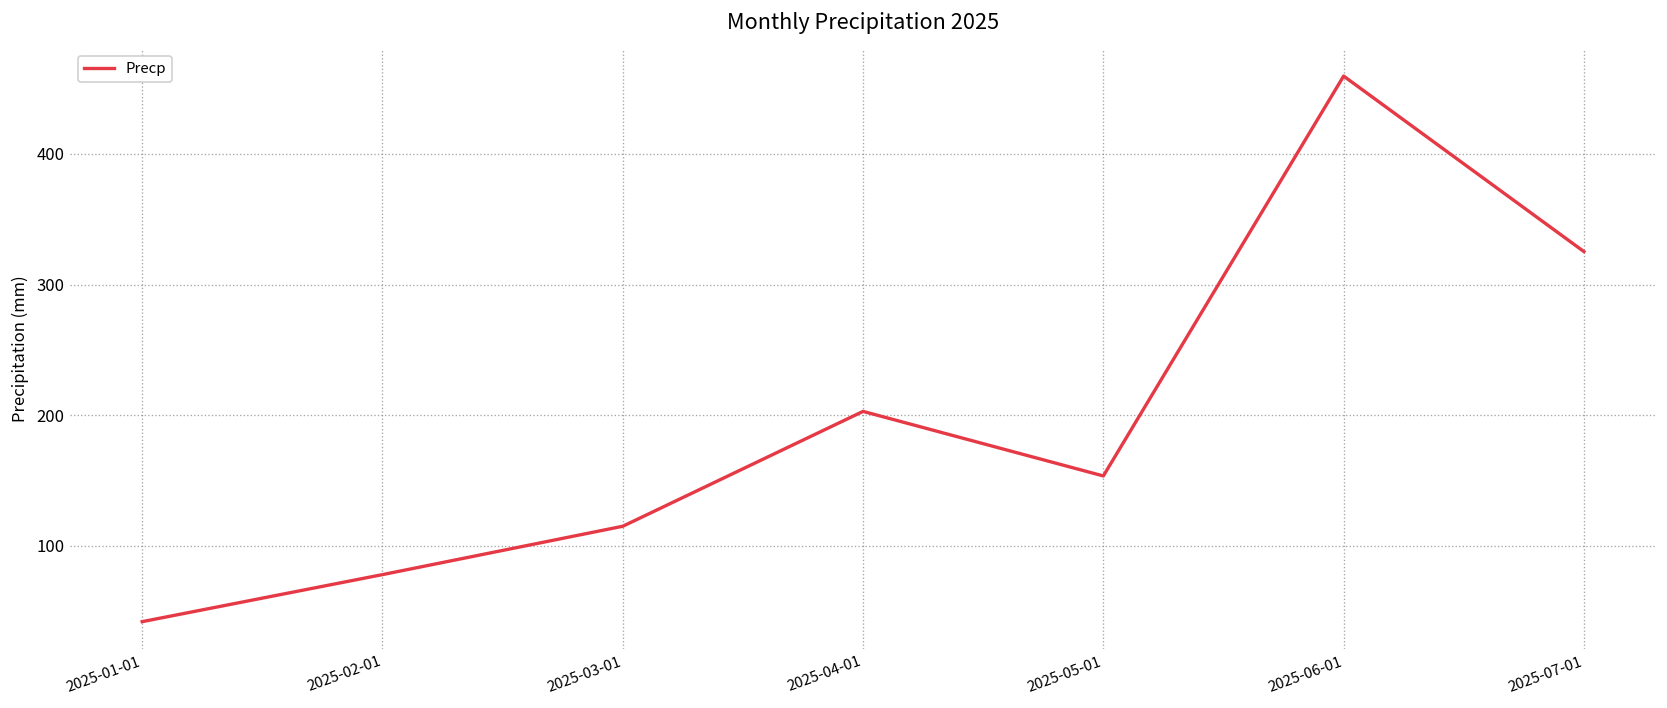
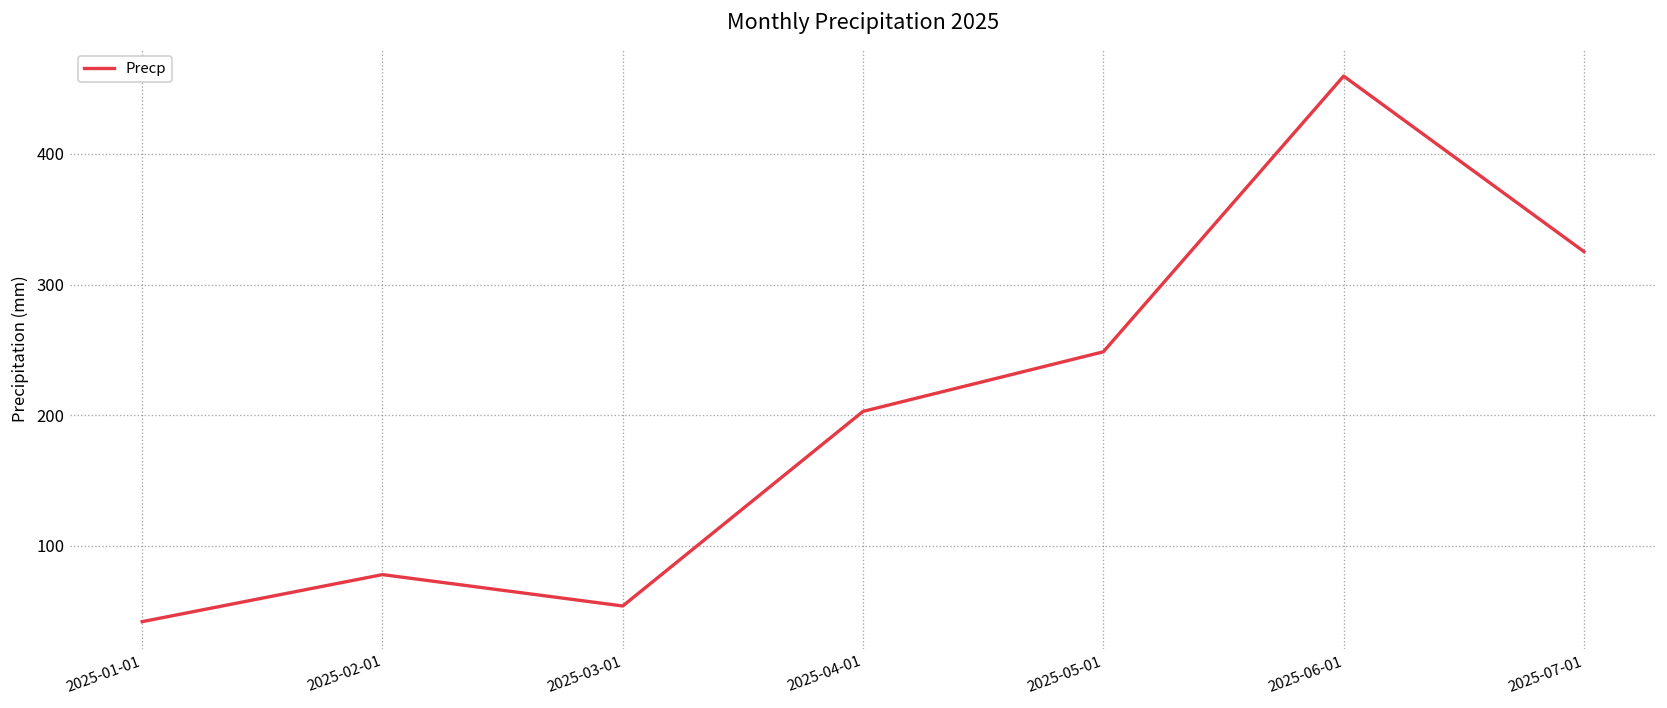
  {
    "2025-01-01": 42,
    "2025-02-01": 78,
-   "2025-03-01": 115,
+   "2025-03-01": 54,
    "2025-04-01": 203,
-   "2025-05-01": 154,
+   "2025-05-01": 249,
    "2025-06-01": 460,
    "2025-07-01": 325
  }
